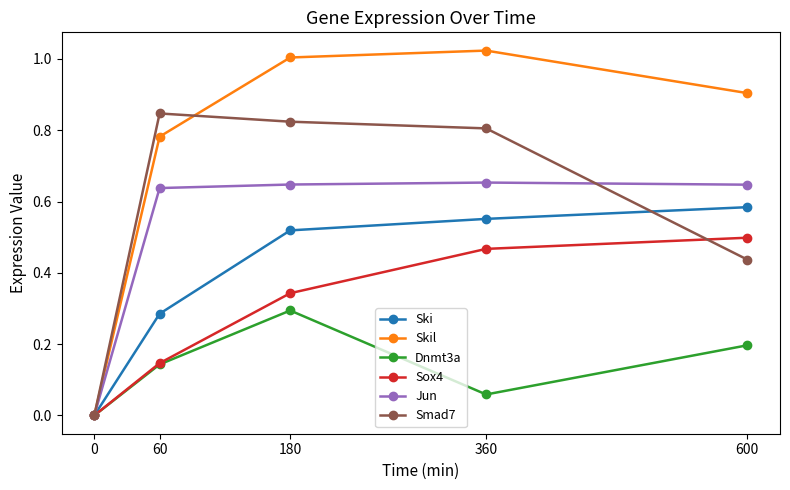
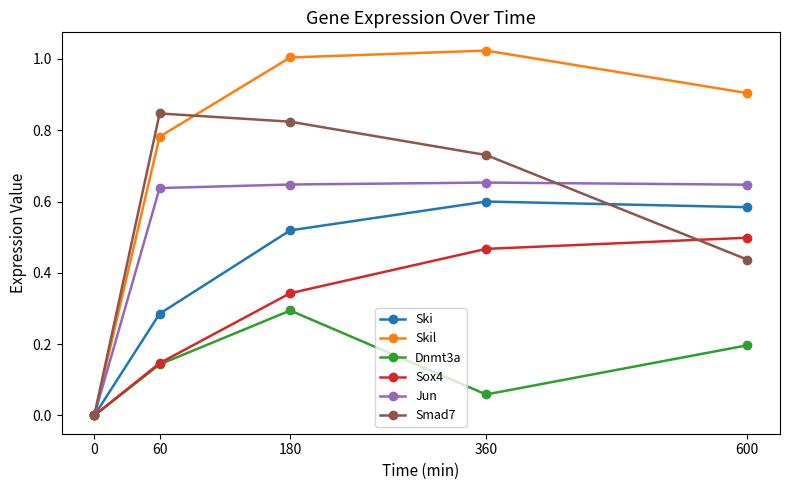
  {
    "Ski": {
      "60": 0.29,
      "180": 0.52,
-     "360": 0.55,
+     "360": 0.60,
      "600": 0.58
    },
    "Skil": {
      "60": 0.78,
      "180": 1.00,
      "360": 1.02,
      "600": 0.90
    },
    "Dnmt3a": {
      "180": 0.29,
      "360": 0.06,
      "600": 0.20
    },
    "Sox4": {
      "180": 0.34,
      "360": 0.47,
      "600": 0.50
    },
    "Jun": {
      "60": 0.64,
      "180": 0.65,
      "360": 0.65,
      "600": 0.65
    },
    "Smad7": {
      "60": 0.85,
      "180": 0.82,
-     "360": 0.81,
+     "360": 0.73,
      "600": 0.44
    }
  }
